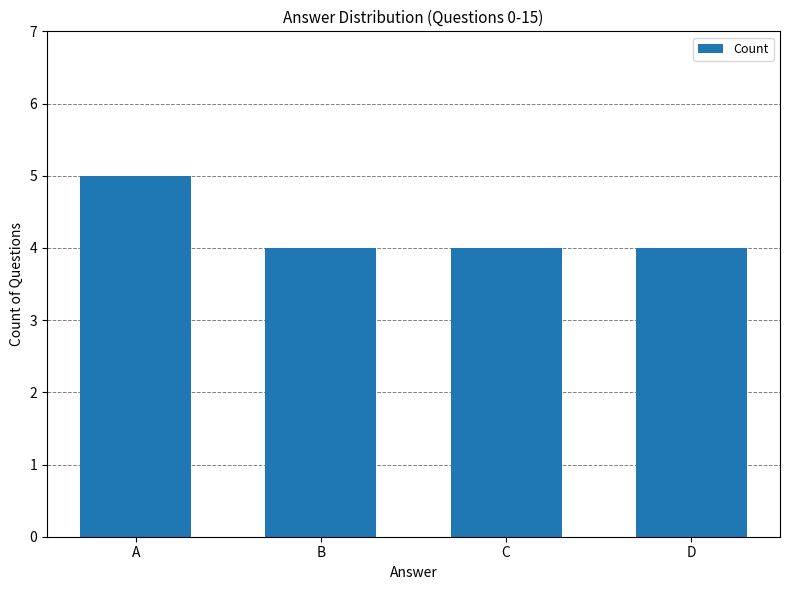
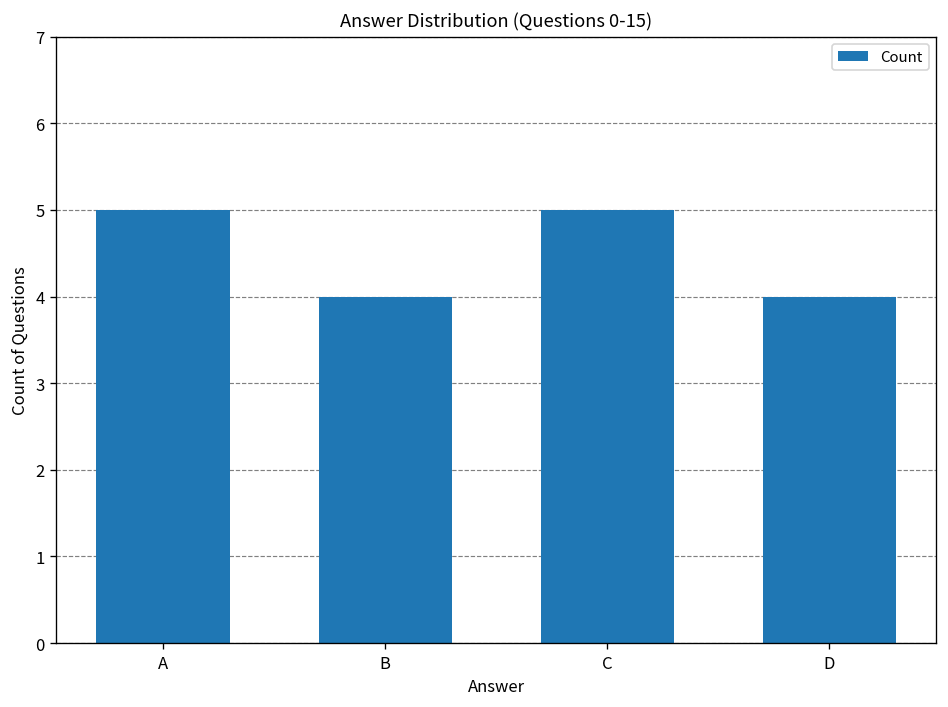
  {
    "A": 5,
    "B": 4,
-   "C": 4,
+   "C": 5,
    "D": 4
  }
